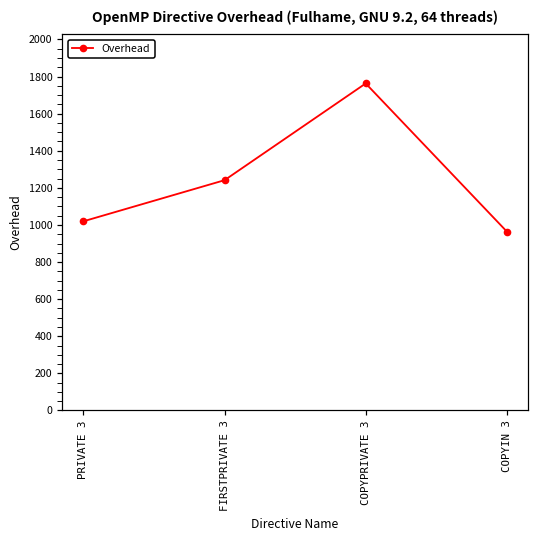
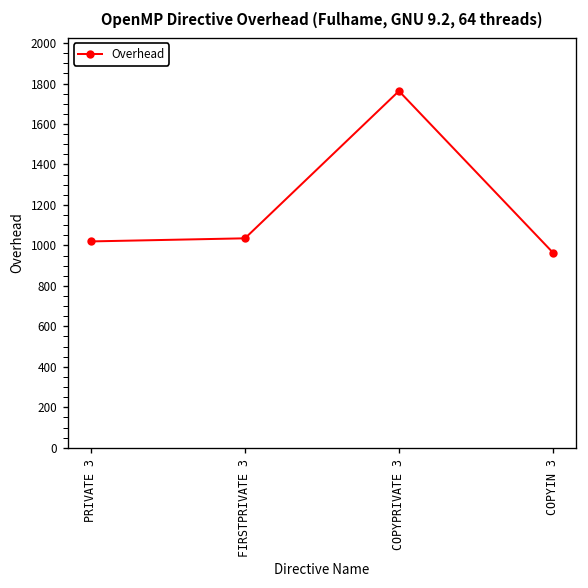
  {
    "PRIVATE 3": 1020,
-   "FIRSTPRIVATE 3": 1240,
+   "FIRSTPRIVATE 3": 1040,
    "COPYPRIVATE 3": 1760,
    "COPYIN 3": 960
  }
